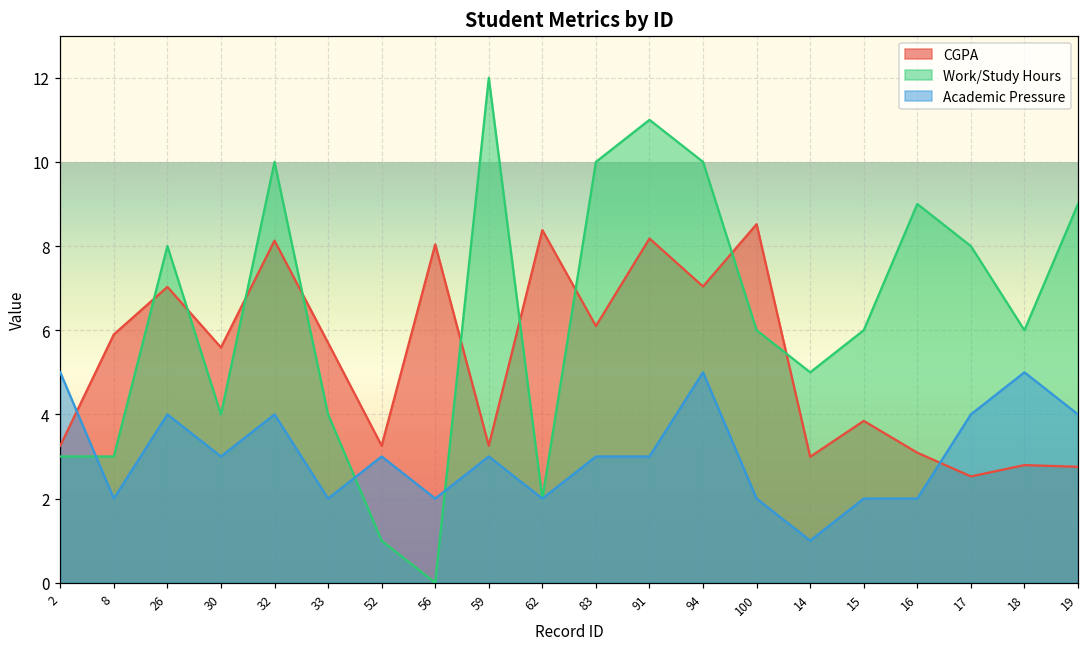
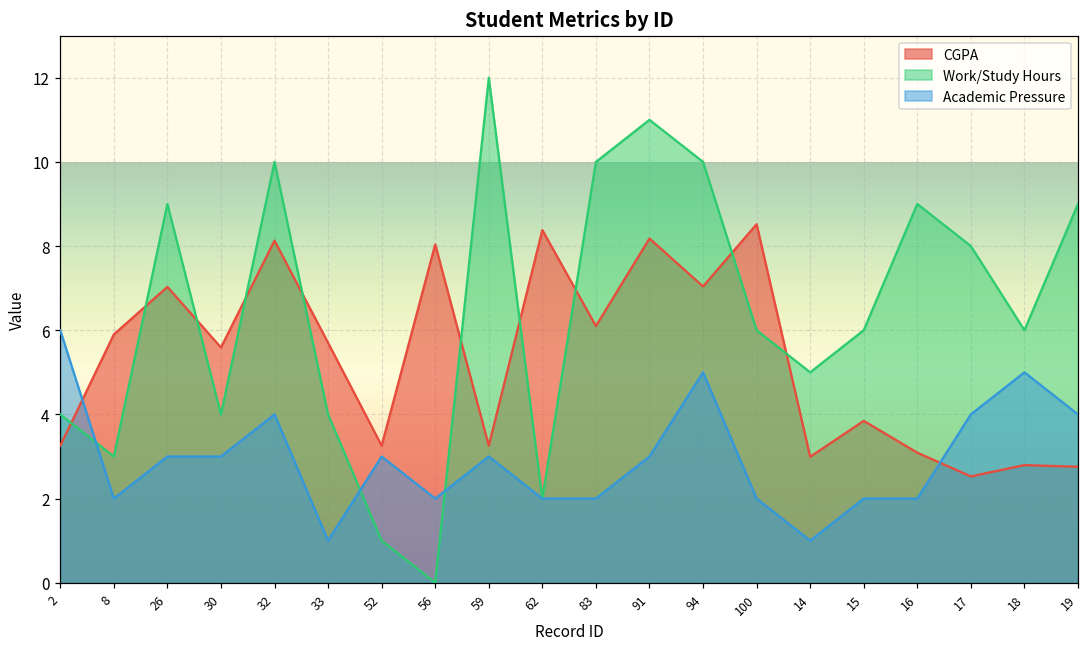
  {
    "CGPA": {
      "2": 3.3,
      "8": 5.9,
      "26": 7,
      "30": 5.6,
      "32": 8.1,
      "33": 5.7,
      "52": 3.3,
      "56": 8,
      "59": 3.3,
      "62": 8.4,
      "83": 6.1,
      "91": 8.2,
      "94": 7,
      "100": 8.5,
      "14": 3,
      "15": 3.8,
      "16": 3.1,
      "17": 2.5,
      "18": 2.8,
      "19": 2.8
    },
    "Work/Study Hours": {
-     "2": 3,
+     "2": 4,
      "8": 3,
-     "26": 8,
+     "26": 9,
      "30": 4,
      "32": 10,
      "33": 4,
      "52": 1,
      "56": 0,
      "59": 12,
      "83": 10,
      "91": 11,
      "94": 10,
      "100": 6,
      "14": 5,
      "15": 6,
      "16": 9,
      "17": 8,
      "18": 6,
      "19": 9
    },
    "Academic Pressure": {
-     "2": 5,
+     "2": 6,
      "8": 2,
-     "26": 4,
+     "26": 3,
      "30": 3,
      "32": 4,
-     "33": 2,
+     "33": 1,
      "52": 3,
      "56": 2,
      "59": 3,
-     "83": 3,
+     "83": 2,
      "91": 3,
      "94": 5,
      "100": 2,
      "14": 1,
      "15": 2,
      "16": 2,
      "17": 4,
      "18": 5,
      "19": 4
    }
  }
